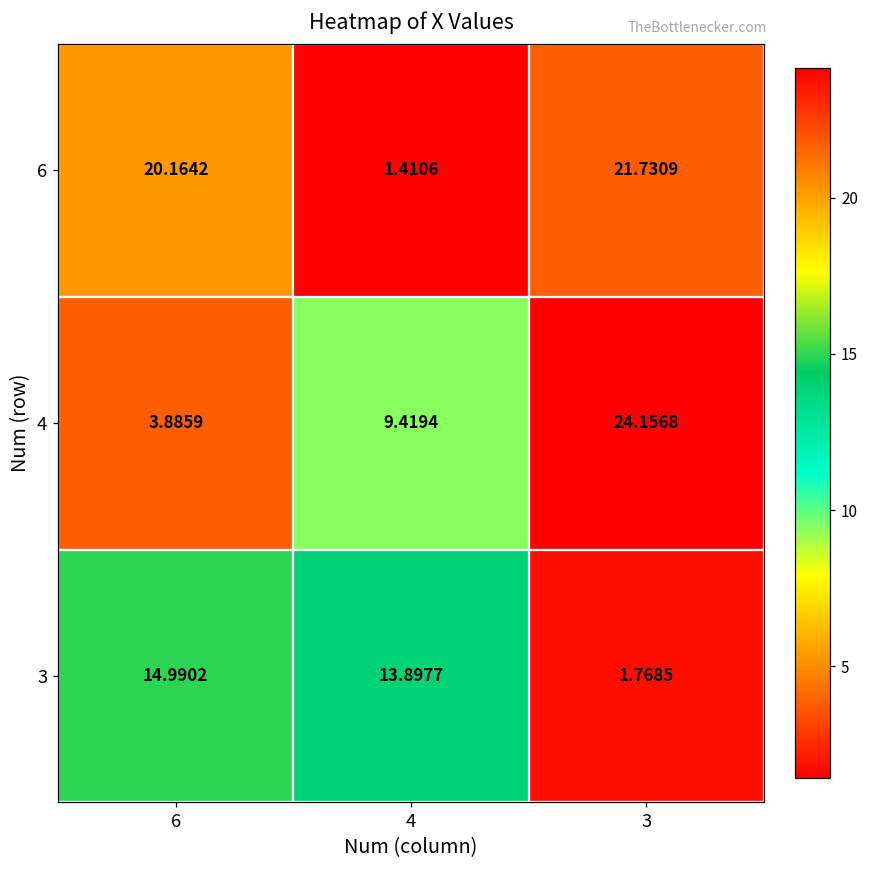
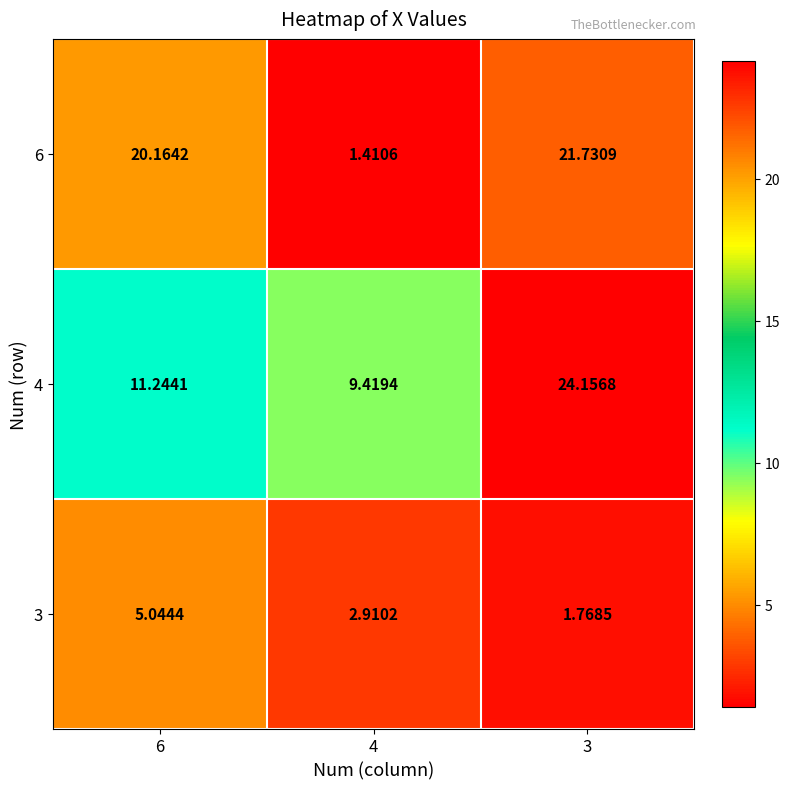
  {
    "6": {
      "6": 20.1642,
      "4": 1.4106,
      "3": 21.7309
    },
    "4": {
-     "6": 3.8859,
+     "6": 11.2441,
      "4": 9.4194,
      "3": 24.1568
    },
    "3": {
-     "6": 14.9902,
-     "4": 13.8977,
+     "6": 5.0444,
+     "4": 2.9102,
      "3": 1.7685
    }
  }
